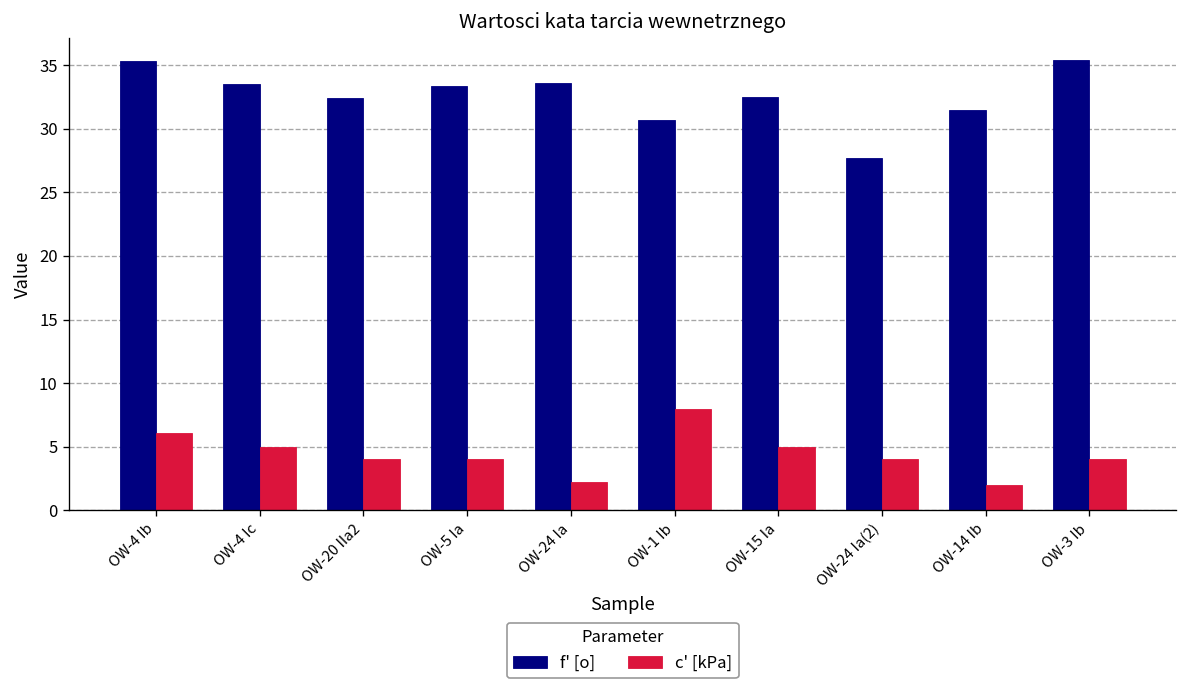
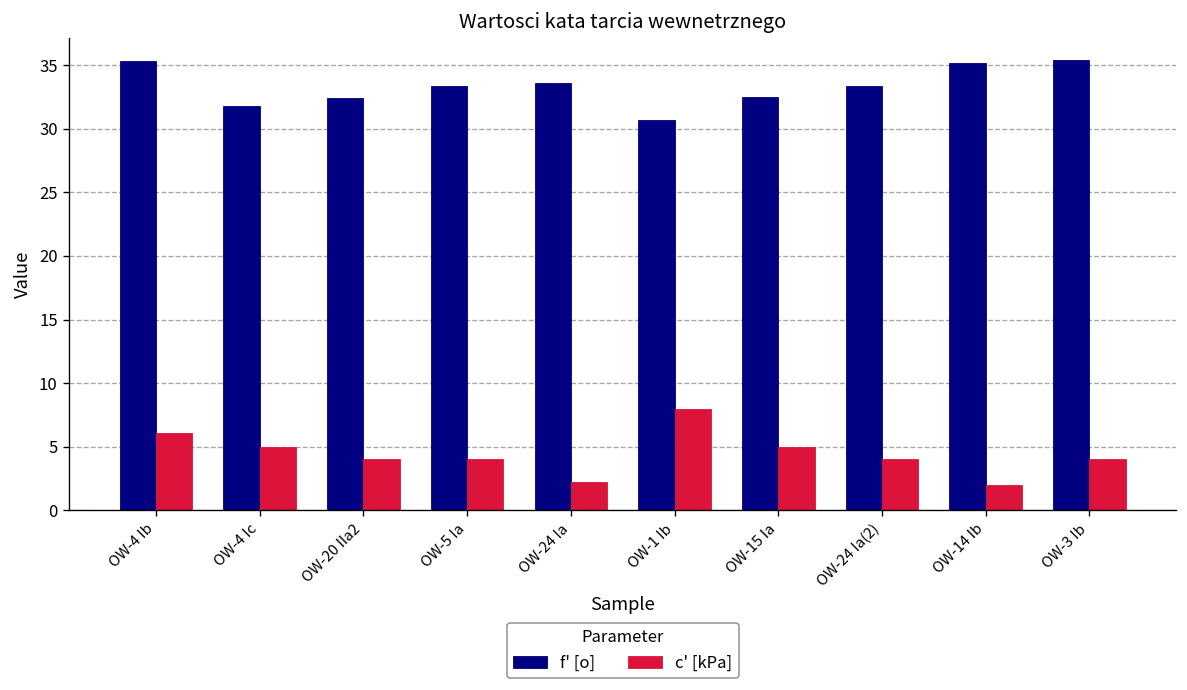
  {
    "f' [o]": {
      "OW-4 Ib": 35.3,
-     "OW-4 Ic": 33.5,
+     "OW-4 Ic": 31.8,
      "OW-20 IIa2": 32.4,
      "OW-5 Ia": 33.4,
      "OW-24 Ia": 33.6,
      "OW-1 Ib": 30.7,
      "OW-15 Ia": 32.5,
-     "OW-24 Ia(2)": 27.7,
-     "OW-14 Ib": 31.5,
+     "OW-24 Ia(2)": 33.4,
+     "OW-14 Ib": 35.2,
      "OW-3 Ib": 35.4
    },
    "c' [kPa]": {
      "OW-4 Ib": 6.1,
      "OW-4 Ic": 5.0,
      "OW-20 IIa2": 4.0,
      "OW-5 Ia": 4.0,
      "OW-24 Ia": 2.2,
      "OW-1 Ib": 8.0,
      "OW-15 Ia": 5.0,
      "OW-24 Ia(2)": 4.0,
      "OW-14 Ib": 2.0,
      "OW-3 Ib": 4.0
    }
  }
